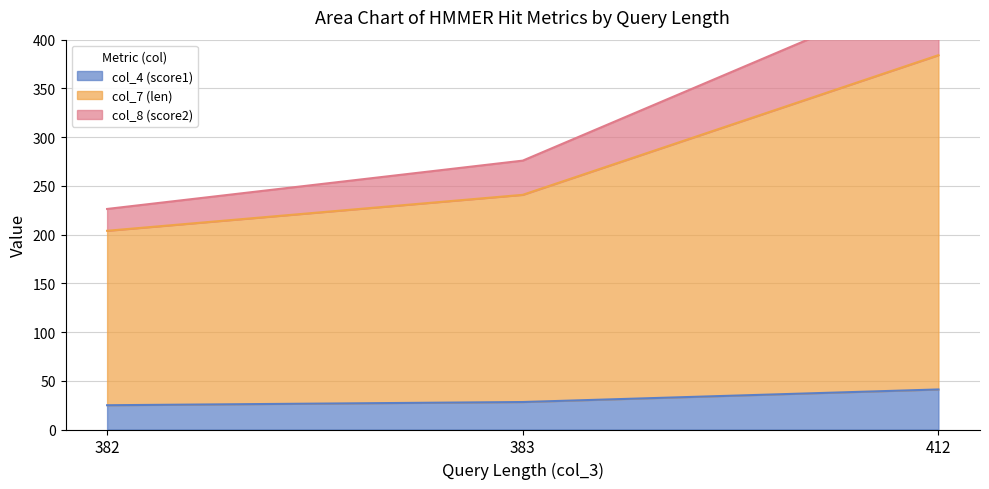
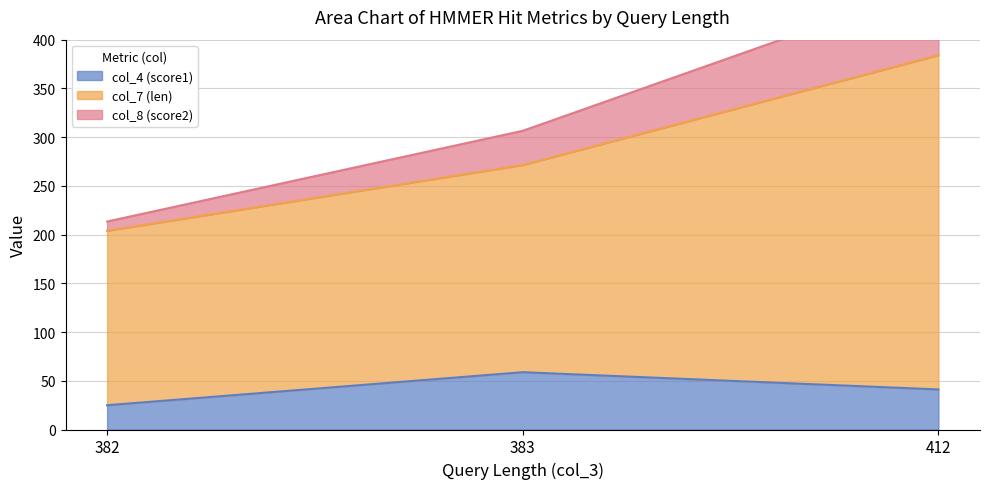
  {
    "col_4 (score1)": {
      "382": 20,
-     "383": 30,
+     "383": 60,
      "412": 40
    },
    "col_7 (len)": {
      "382": 180,
      "383": 210,
      "412": 340
    },
    "col_8 (score2)": {
-     "382": 20,
+     "382": 10,
      "383": 40
    }
  }
